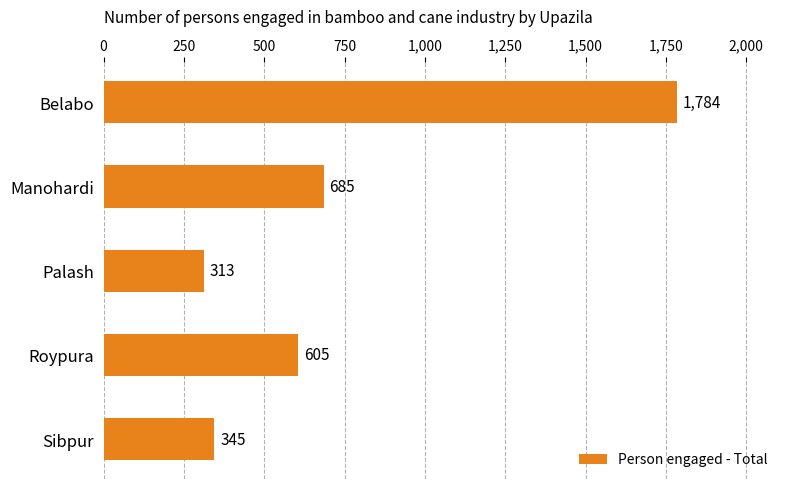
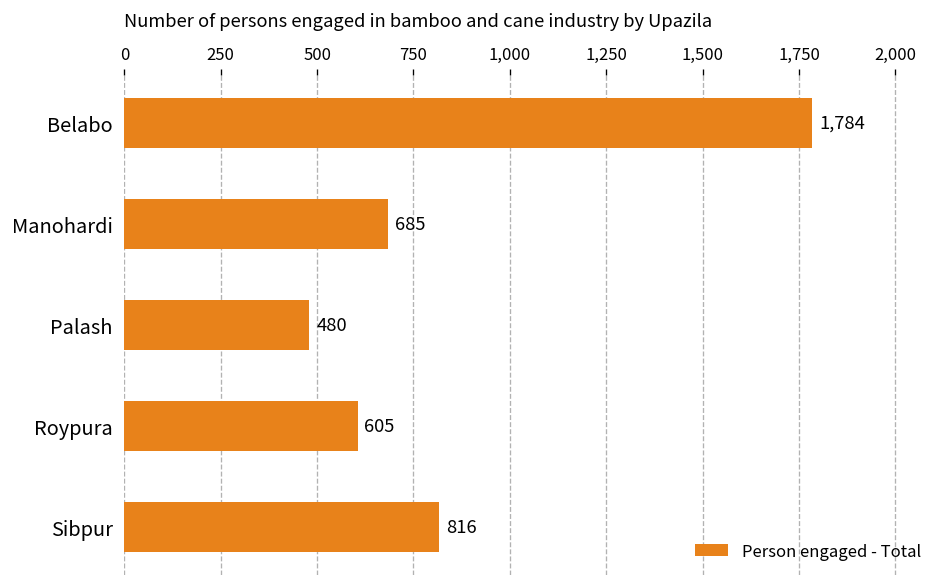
  {
    "Belabo": "1,784",
    "Manohardi": "685",
-   "Palash": "313",
+   "Palash": "480",
    "Roypura": "605",
-   "Sibpur": "345"
+   "Sibpur": "816"
  }
